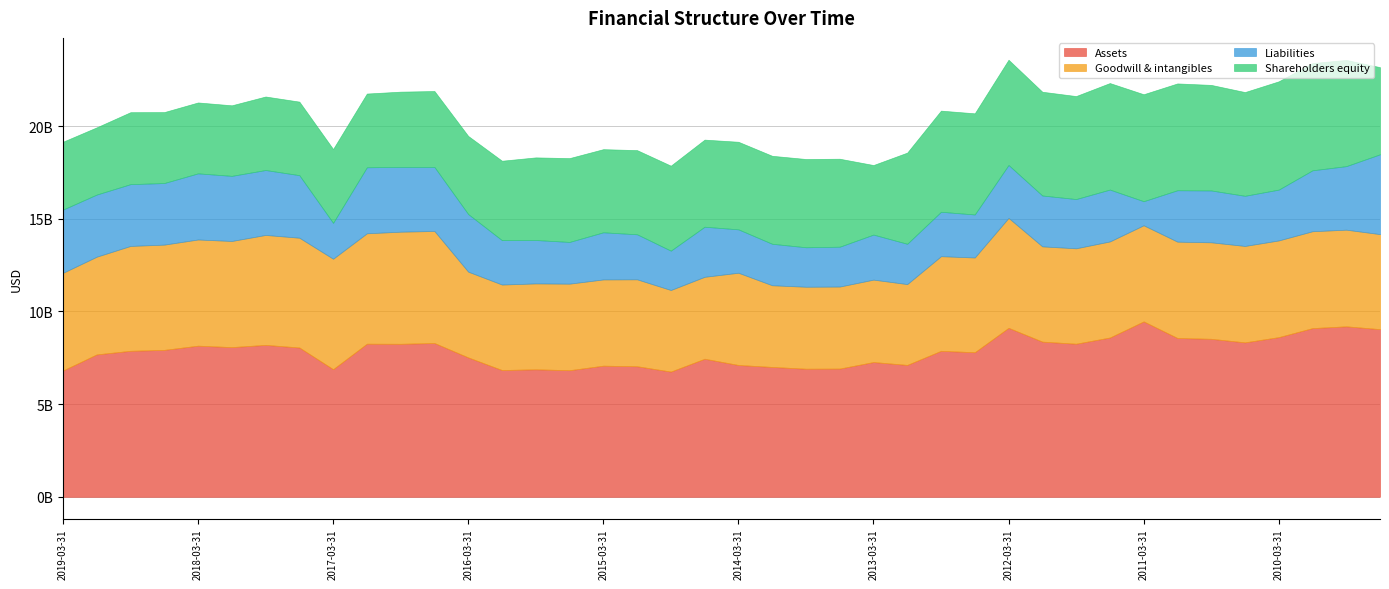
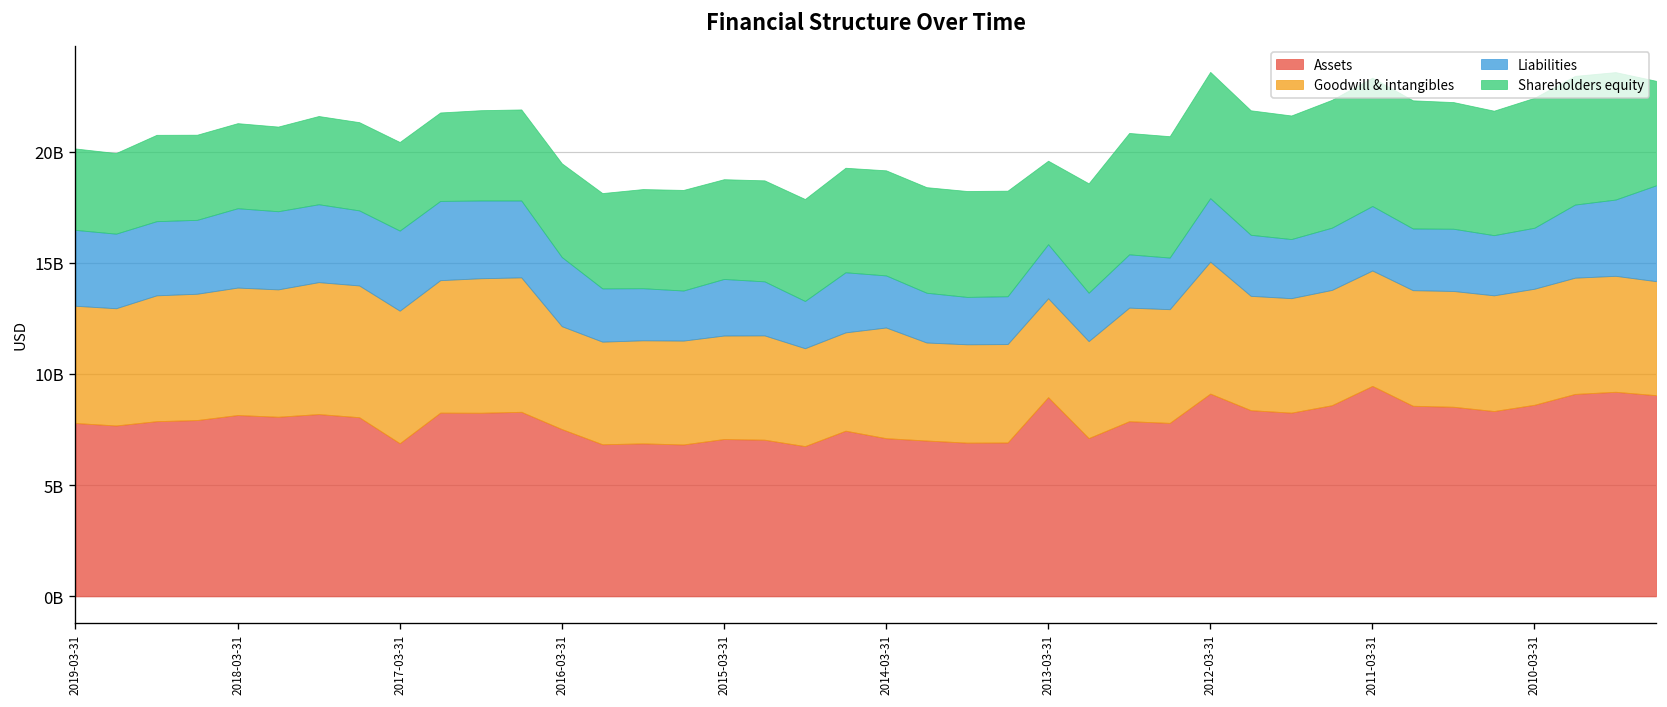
  {
    "Assets": {
-     "2019-03-31": 6800000000,
+     "2019-03-31": 7800000000,
      "2018-03-31": 8200000000,
      "2017-03-31": 6900000000,
      "2016-03-31": 7500000000,
      "2015-03-31": 7100000000,
      "2014-03-31": 7100000000,
-     "2013-03-31": 7300000000,
+     "2013-03-31": 9000000000,
      "2012-03-31": 9100000000,
      "2011-03-31": 9500000000,
      "2010-03-31": 8600000000
    },
    "Goodwill & intangibles": {
      "2019-03-31": 5300000000,
      "2018-03-31": 5700000000,
      "2017-03-31": 6000000000,
      "2016-03-31": 4600000000,
      "2015-03-31": 4700000000,
      "2014-03-31": 5000000000,
      "2013-03-31": 4400000000,
      "2012-03-31": 5900000000,
      "2011-03-31": 5200000000,
      "2010-03-31": 5200000000
    },
    "Liabilities": {
      "2019-03-31": 3400000000,
      "2018-03-31": 3600000000,
-     "2017-03-31": 1900000000,
+     "2017-03-31": 3600000000,
      "2016-03-31": 3100000000,
      "2015-03-31": 2500000000,
      "2014-03-31": 2300000000,
      "2013-03-31": 2400000000,
      "2012-03-31": 2900000000,
-     "2011-03-31": 1300000000,
+     "2011-03-31": 2900000000,
      "2010-03-31": 2700000000
    },
    "Shareholders equity": {
      "2019-03-31": 3700000000,
      "2018-03-31": 3800000000,
      "2017-03-31": 4000000000,
      "2016-03-31": 4200000000,
      "2015-03-31": 4500000000,
      "2014-03-31": 4700000000,
      "2013-03-31": 3800000000,
      "2012-03-31": 5700000000,
      "2010-03-31": 5800000000
    }
  }
